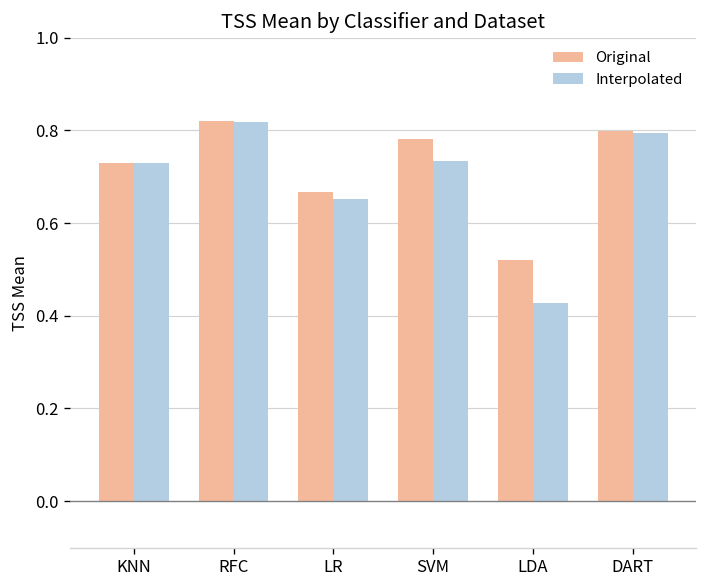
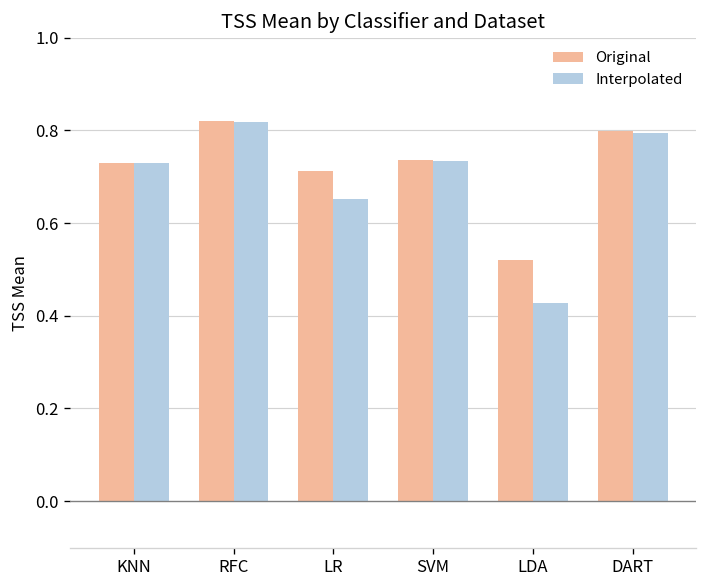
  {
    "Original": {
      "KNN": 0.73,
      "RFC": 0.82,
-     "LR": 0.67,
-     "SVM": 0.78,
+     "LR": 0.71,
+     "SVM": 0.74,
      "LDA": 0.52,
      "DART": 0.80
    },
    "Interpolated": {
      "KNN": 0.73,
      "RFC": 0.82,
      "LR": 0.65,
      "SVM": 0.73,
      "LDA": 0.43,
      "DART": 0.80
    }
  }
